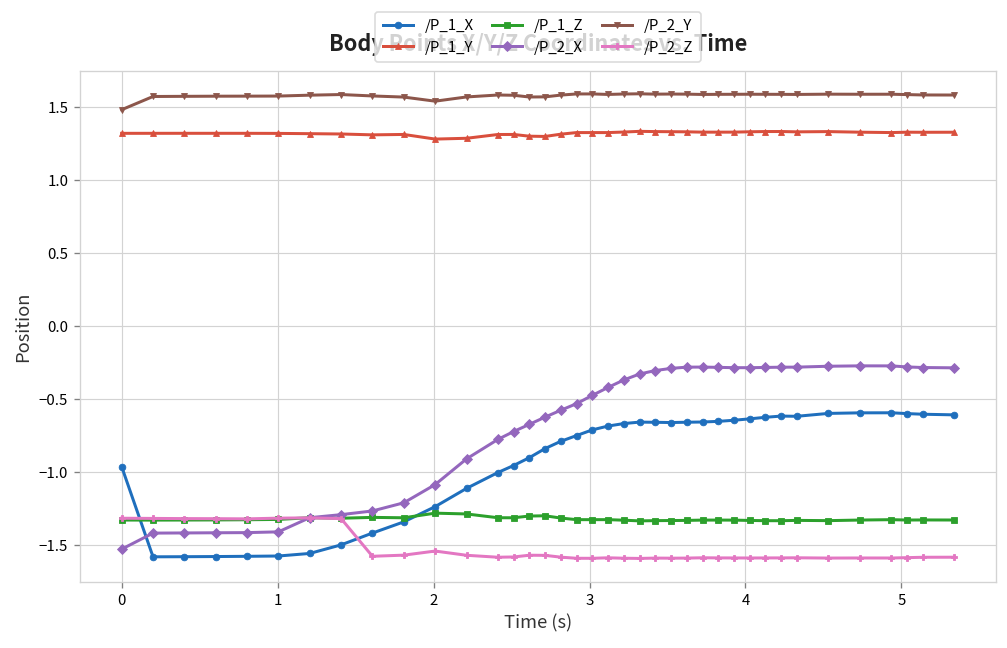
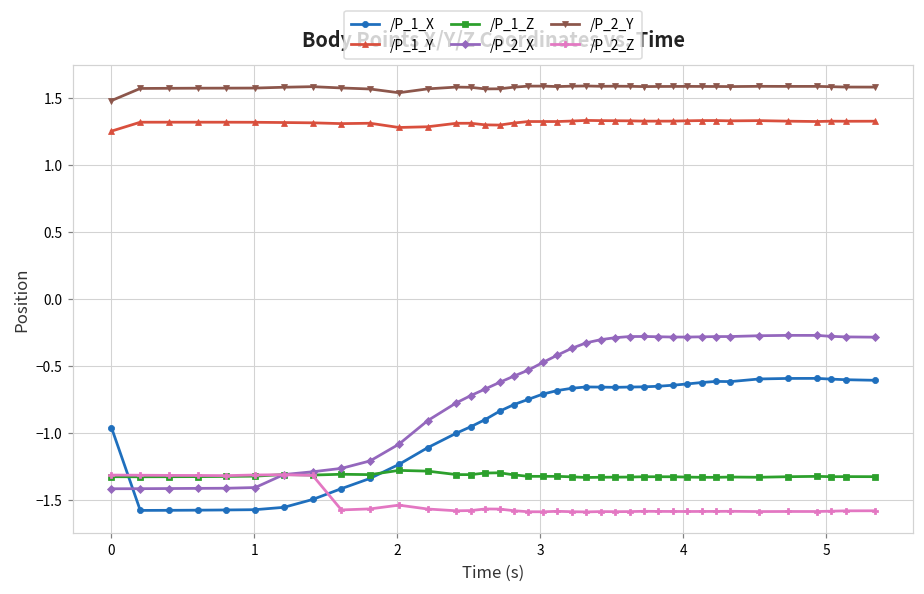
  {
    "/P_1_X": {
      "0": -0.96
    },
    "/P_1_Y": {
-     "0": 1.32
+     "0": 1.25
    },
    "/P_2_X": {
-     "0": -1.53
+     "0": -1.42
    },
    "/P_2_Y": {
      "0": 1.48
    }
  }
